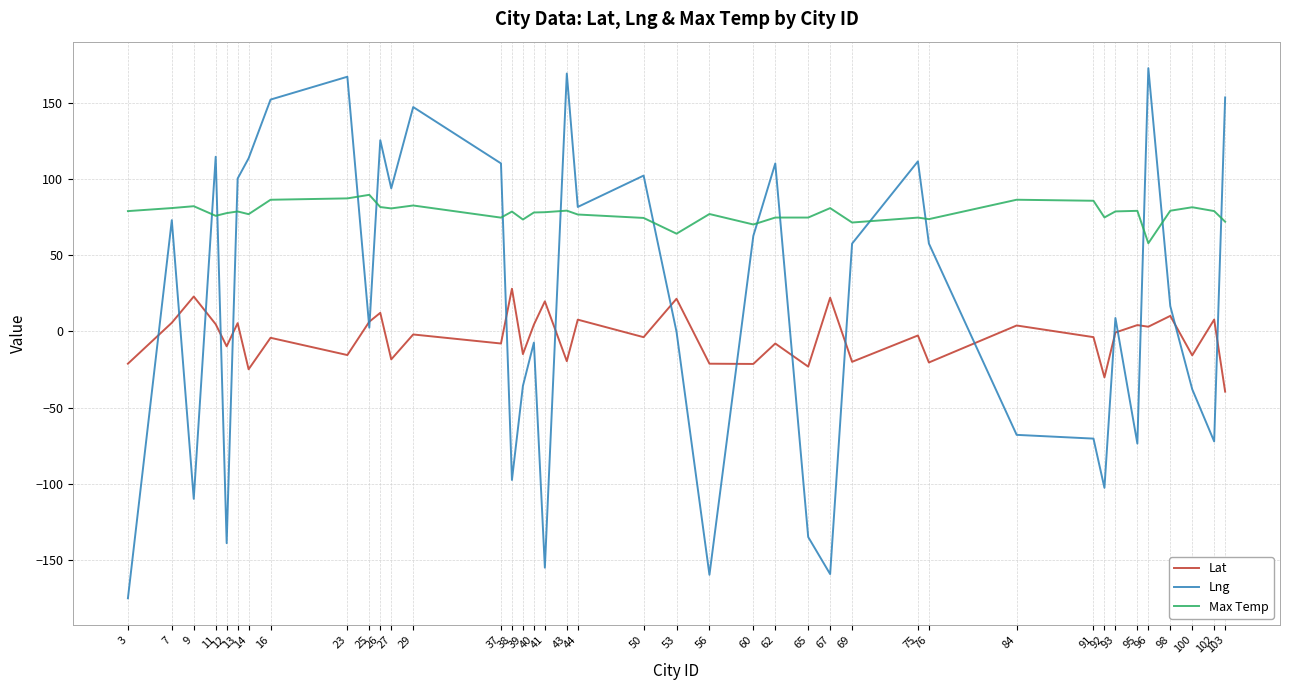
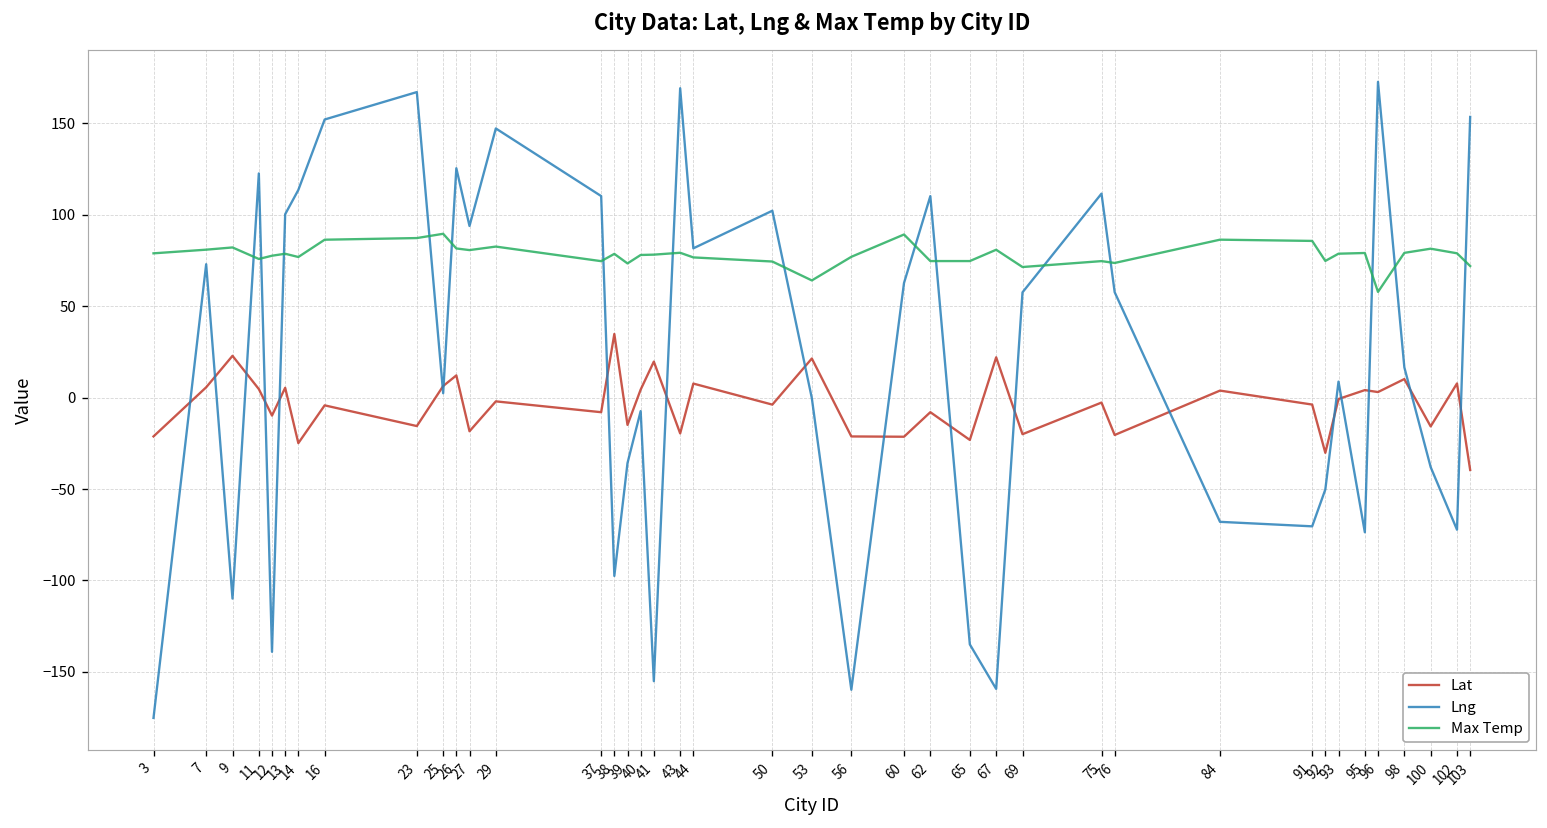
  {
    "Lat": {
      "3": -21,
      "7": 6,
      "9": 23,
      "11": 5,
      "12": -10,
      "13": 5,
      "14": -25,
      "16": -4,
      "23": -16,
      "25": 6,
      "26": 12,
      "27": -18,
      "29": -2,
      "37": -8,
-     "38": 28,
+     "38": 35,
      "39": -15,
      "40": 4,
      "41": 20,
      "43": -20,
      "44": 8,
      "50": -4,
      "53": 21,
      "56": -21,
      "60": -21,
      "62": -8,
      "65": -23,
      "67": 22,
      "69": -20,
      "75": -3,
      "76": -20,
      "84": 4,
      "91": -4,
      "92": -30,
      "93": -1,
      "95": 4,
      "96": 3,
      "98": 10,
      "100": -16,
      "102": 8,
      "103": -40
    },
    "Lng": {
      "3": -175,
      "7": 73,
      "9": -110,
-     "11": 115,
+     "11": 123,
      "12": -139,
      "13": 100,
      "14": 114,
      "16": 152,
      "23": 167,
      "25": 2,
      "26": 126,
      "27": 94,
      "29": 147,
      "37": 110,
      "38": -98,
      "39": -36,
      "40": -7,
      "41": -155,
      "43": 169,
      "44": 82,
      "50": 102,
      "53": 0,
      "56": -160,
      "60": 63,
      "62": 110,
      "65": -135,
      "67": -159,
      "69": 58,
      "75": 112,
      "76": 58,
      "84": -68,
      "91": -70,
-     "92": -103,
+     "92": -50,
      "93": 9,
      "95": -74,
      "96": 173,
      "98": 17,
      "100": -38,
      "102": -72,
      "103": 154
    },
    "Max Temp": {
      "3": 79,
      "7": 81,
      "9": 82,
      "11": 76,
      "12": 78,
      "13": 79,
      "14": 77,
      "16": 86,
      "23": 87,
      "25": 90,
      "26": 82,
      "27": 81,
      "29": 83,
      "37": 75,
      "38": 79,
      "39": 73,
      "40": 78,
      "41": 78,
      "43": 79,
      "44": 77,
      "50": 74,
      "53": 64,
      "56": 77,
-     "60": 70,
+     "60": 89,
      "62": 75,
      "65": 75,
      "67": 81,
      "69": 71,
      "75": 75,
      "76": 74,
      "84": 86,
      "91": 86,
      "92": 75,
      "93": 79,
      "95": 79,
      "96": 58,
      "98": 79,
      "100": 82,
      "102": 79,
      "103": 72
    }
  }
